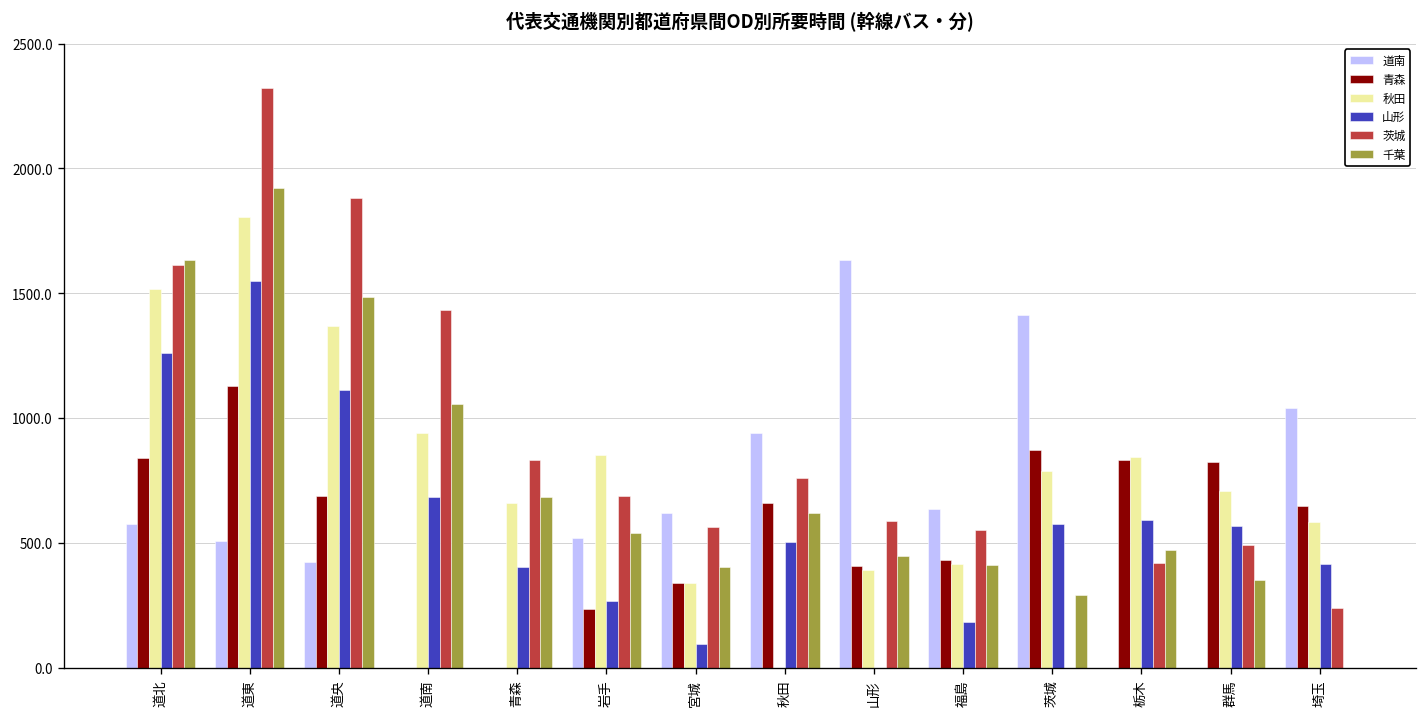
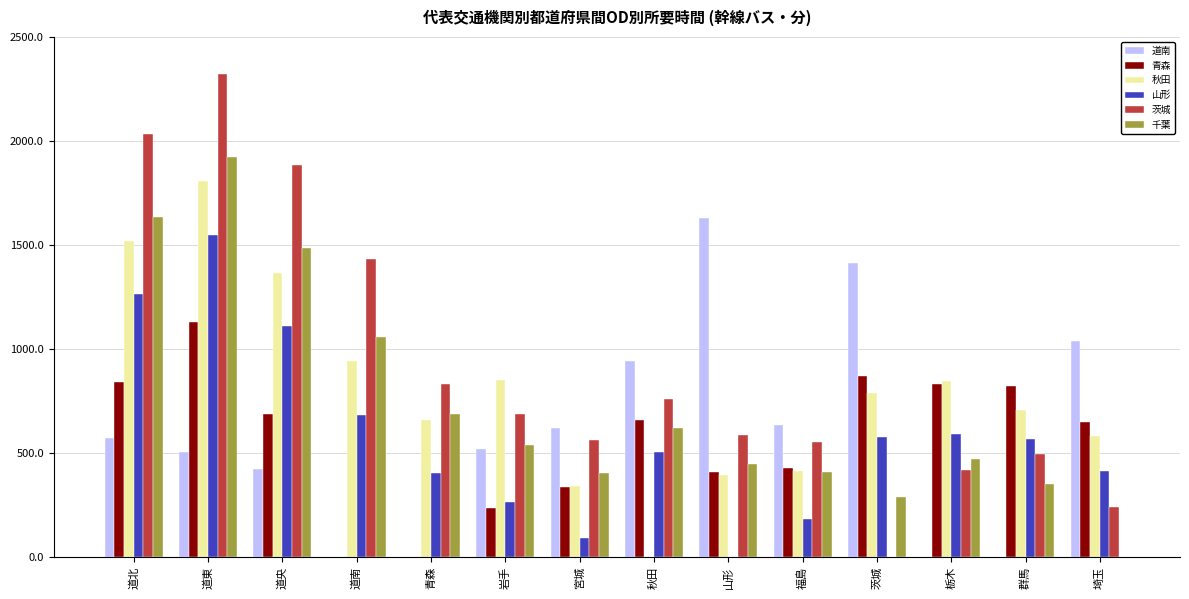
  {
    "道南": {
      "道北": 570,
      "道東": 510,
      "道央": 420,
      "道南": 0,
      "青森": 0,
      "岩手": 520,
      "宮城": 620,
      "秋田": 940,
      "山形": 1630,
      "福島": 640,
      "茨城": 1410,
      "栃木": 0,
      "群馬": 0,
      "埼玉": 1040
    },
    "青森": {
      "道北": 840,
      "道東": 1130,
      "道央": 690,
      "道南": 0,
      "青森": 0,
      "岩手": 240,
      "宮城": 340,
      "秋田": 660,
      "山形": 410,
      "福島": 430,
      "茨城": 870,
      "栃木": 830,
      "群馬": 820,
      "埼玉": 650
    },
    "秋田": {
      "道北": 1520,
      "道東": 1810,
      "道央": 1370,
      "道南": 940,
      "青森": 660,
      "岩手": 850,
      "宮城": 340,
      "秋田": 0,
      "山形": 390,
      "福島": 420,
      "茨城": 790,
      "栃木": 840,
      "群馬": 710,
      "埼玉": 580
    },
    "山形": {
      "道北": 1260,
      "道東": 1550,
      "道央": 1110,
      "道南": 680,
      "青森": 400,
      "岩手": 270,
      "宮城": 90,
      "秋田": 510,
      "山形": 0,
      "福島": 180,
      "茨城": 580,
      "栃木": 590,
      "群馬": 570,
      "埼玉": 410
    },
    "茨城": {
-     "道北": 1610,
+     "道北": 2030,
      "道東": 2320,
      "道央": 1880,
      "道南": 1430,
      "青森": 830,
      "岩手": 690,
      "宮城": 560,
      "秋田": 760,
      "山形": 590,
      "福島": 550,
      "茨城": 0,
      "栃木": 420,
      "群馬": 490,
      "埼玉": 240
    },
    "千葉": {
      "道北": 1630,
      "道東": 1920,
      "道央": 1480,
      "道南": 1060,
      "青森": 690,
      "岩手": 540,
      "宮城": 400,
      "秋田": 620,
      "山形": 450,
      "福島": 410,
      "茨城": 290,
      "栃木": 470,
      "群馬": 350,
      "埼玉": 0
    }
  }
